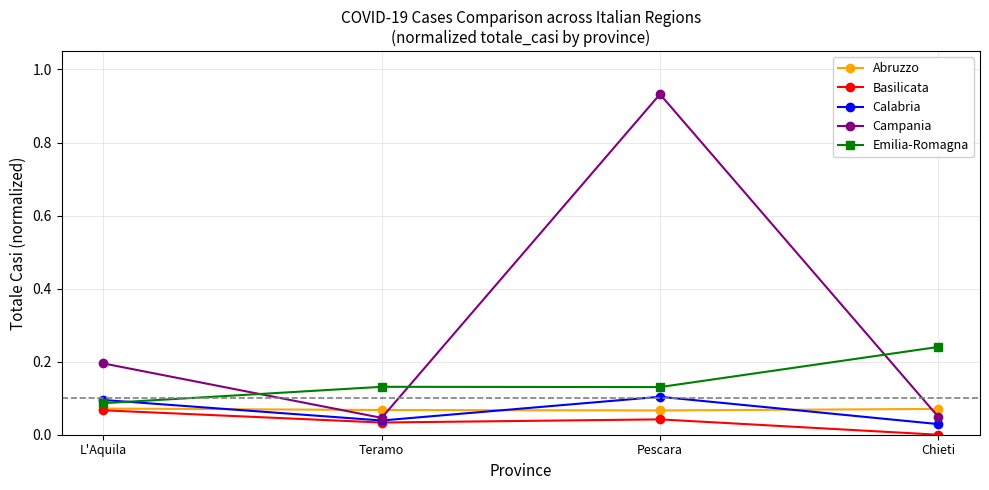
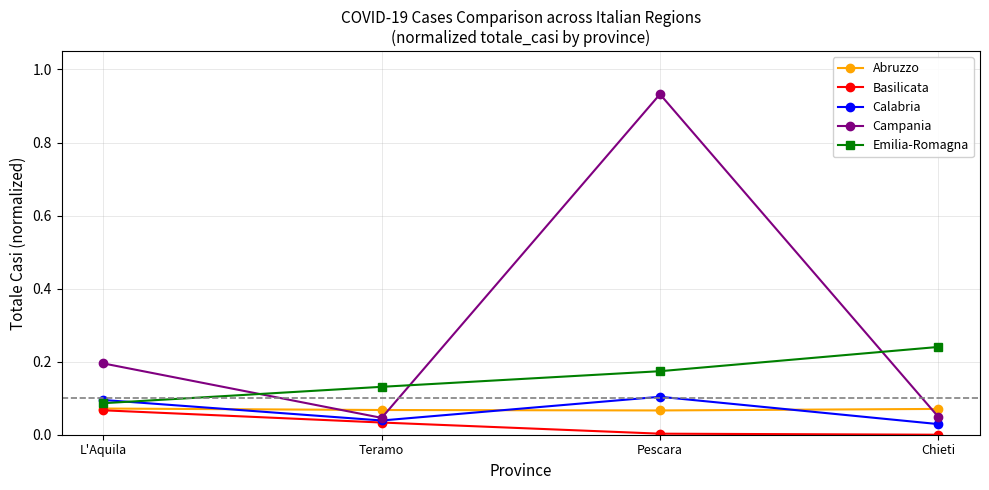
  {
    "Abruzzo": {
      "Teramo": 0.07,
      "Pescara": 0.07,
      "Chieti": 0.07
    },
    "Basilicata": {
-     "Pescara": 0.04,
+     "Pescara": 0.00,
      "Chieti": 0.00
    },
    "Calabria": {
      "L'Aquila": 0.10,
      "Pescara": 0.10,
      "Chieti": 0.03
    },
    "Campania": {
      "L'Aquila": 0.20,
      "Teramo": 0.05,
      "Pescara": 0.93,
      "Chieti": 0.05
    },
    "Emilia-Romagna": {
      "L'Aquila": 0.09,
      "Teramo": 0.13,
-     "Pescara": 0.13,
+     "Pescara": 0.17,
      "Chieti": 0.24
    }
  }
